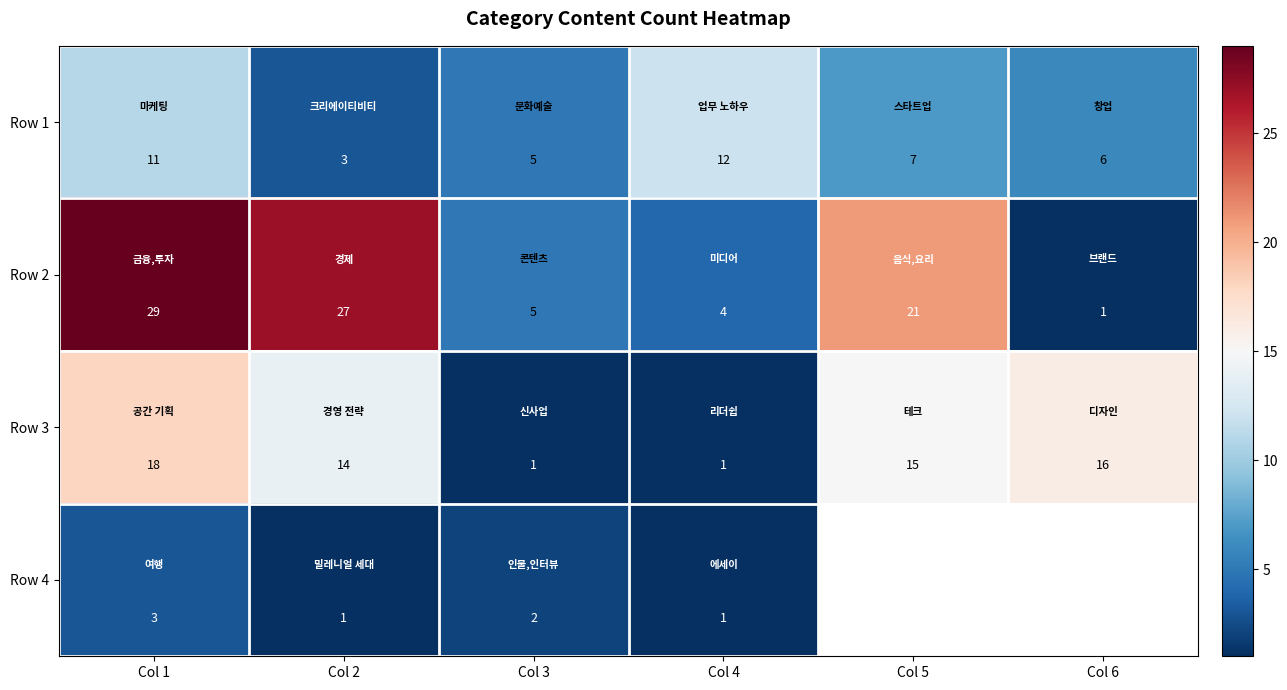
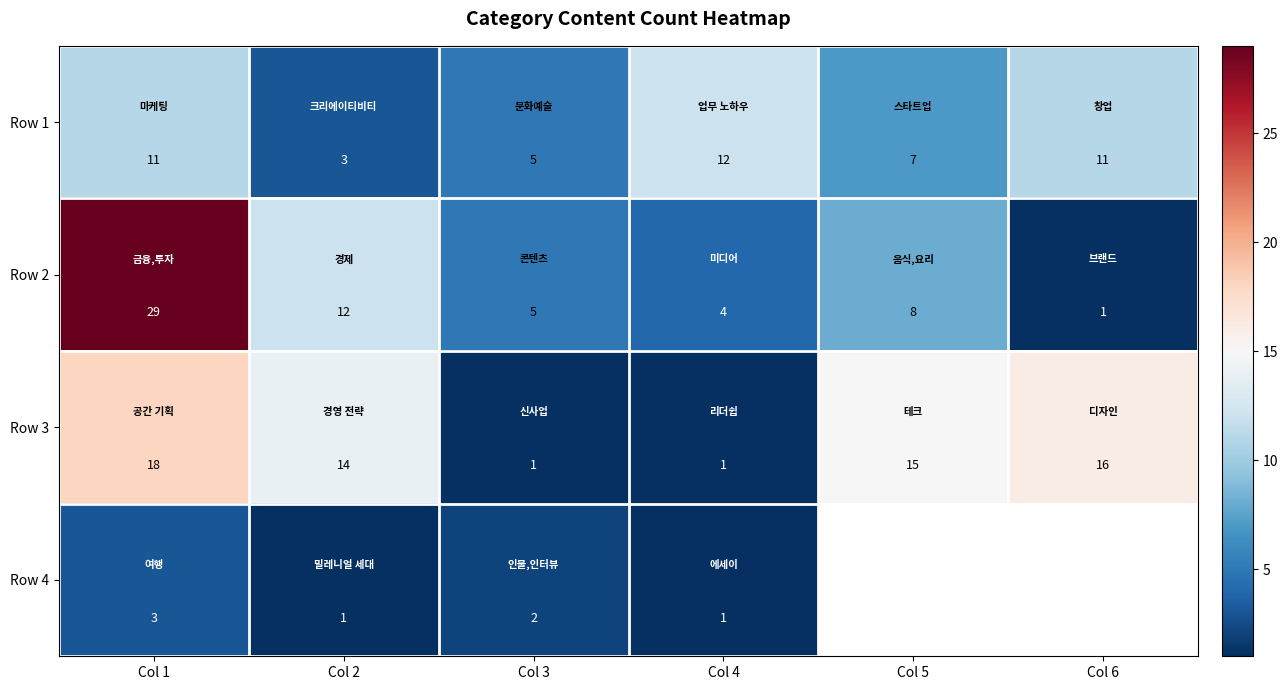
  {
    "Row 1": {
-     "Col 6": 6
+     "Col 6": 11
    },
    "Row 2": {
-     "Col 2": 27,
-     "Col 5": 21
+     "Col 2": 12,
+     "Col 5": 8
    }
  }
